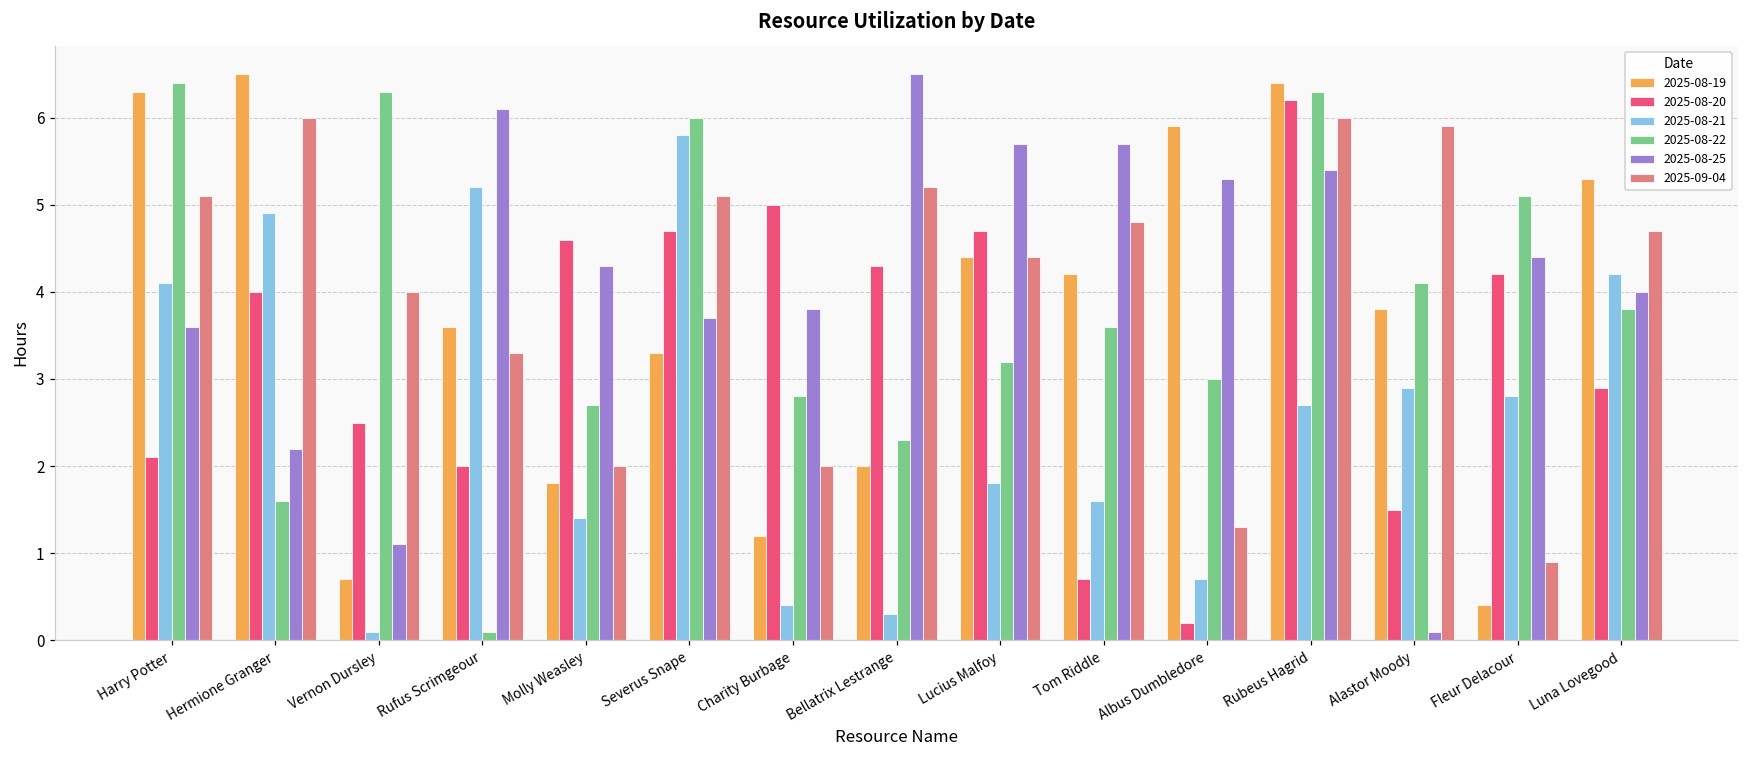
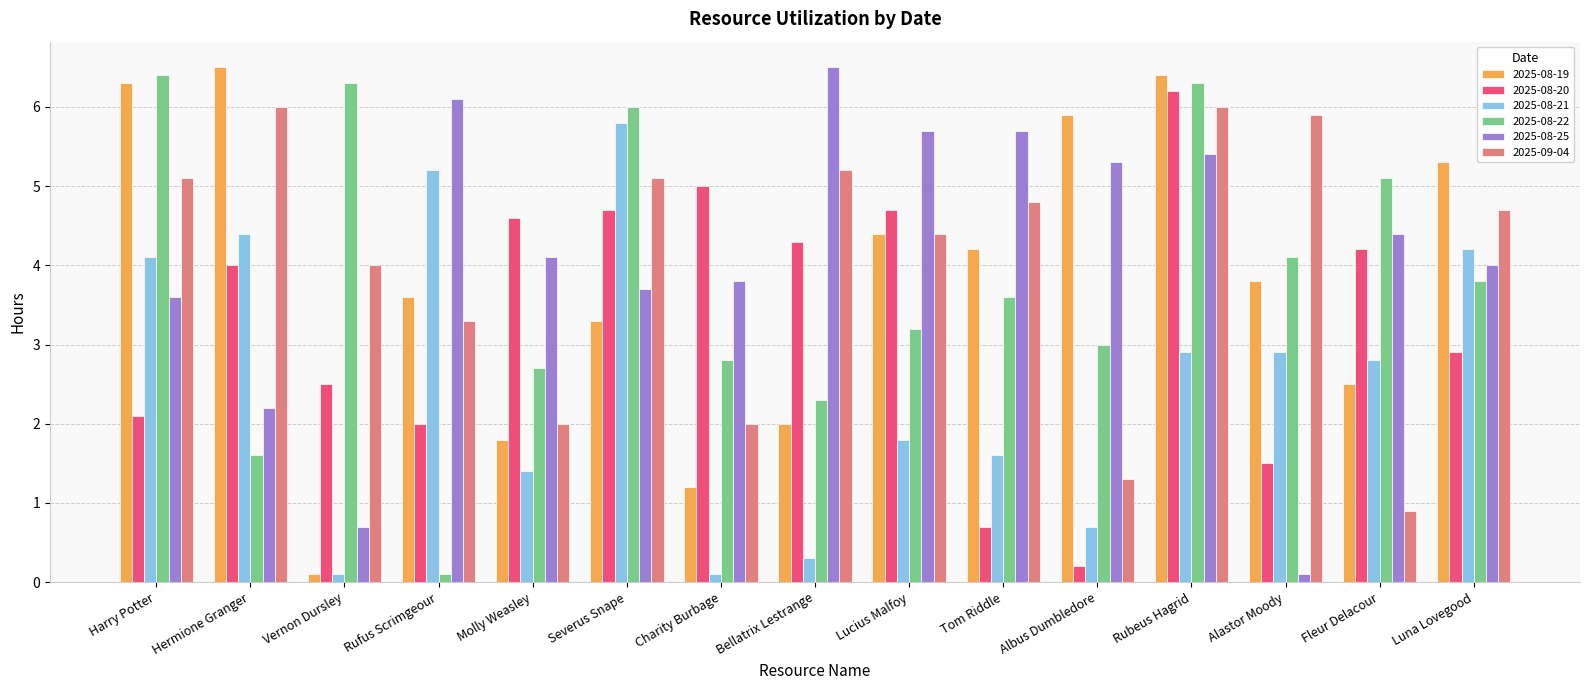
  {
    "2025-08-19": {
      "Harry Potter": 6.3,
      "Hermione Granger": 6.5,
-     "Vernon Dursley": 0.7,
+     "Vernon Dursley": 0.1,
      "Rufus Scrimgeour": 3.6,
      "Molly Weasley": 1.8,
      "Severus Snape": 3.3,
      "Charity Burbage": 1.2,
      "Bellatrix Lestrange": 2.0,
      "Lucius Malfoy": 4.4,
      "Tom Riddle": 4.2,
      "Albus Dumbledore": 5.9,
      "Rubeus Hagrid": 6.4,
      "Alastor Moody": 3.8,
-     "Fleur Delacour": 0.4,
+     "Fleur Delacour": 2.5,
      "Luna Lovegood": 5.3
    },
    "2025-08-21": {
      "Harry Potter": 4.1,
-     "Hermione Granger": 4.9,
+     "Hermione Granger": 4.4,
      "Vernon Dursley": 0.1,
      "Rufus Scrimgeour": 5.2,
      "Molly Weasley": 1.4,
      "Severus Snape": 5.8,
-     "Charity Burbage": 0.4,
+     "Charity Burbage": 0.1,
      "Bellatrix Lestrange": 0.3,
      "Lucius Malfoy": 1.8,
      "Tom Riddle": 1.6,
      "Albus Dumbledore": 0.7,
-     "Rubeus Hagrid": 2.7,
+     "Rubeus Hagrid": 2.9,
      "Alastor Moody": 2.9,
      "Fleur Delacour": 2.8,
      "Luna Lovegood": 4.2
    },
    "2025-08-22": {
      "Harry Potter": 6.4,
      "Hermione Granger": 1.6,
      "Vernon Dursley": 6.3,
      "Rufus Scrimgeour": 0.1,
      "Molly Weasley": 2.7,
      "Severus Snape": 6.0,
      "Charity Burbage": 2.8,
      "Bellatrix Lestrange": 2.3,
      "Lucius Malfoy": 3.2,
      "Tom Riddle": 3.6,
      "Albus Dumbledore": 3.0,
      "Rubeus Hagrid": 6.3,
      "Alastor Moody": 4.1,
      "Fleur Delacour": 5.1,
      "Luna Lovegood": 3.8
    },
    "2025-08-25": {
      "Harry Potter": 3.6,
      "Hermione Granger": 2.2,
-     "Vernon Dursley": 1.1,
+     "Vernon Dursley": 0.7,
      "Rufus Scrimgeour": 6.1,
-     "Molly Weasley": 4.3,
+     "Molly Weasley": 4.1,
      "Severus Snape": 3.7,
      "Charity Burbage": 3.8,
      "Bellatrix Lestrange": 6.5,
      "Lucius Malfoy": 5.7,
      "Tom Riddle": 5.7,
      "Albus Dumbledore": 5.3,
      "Rubeus Hagrid": 5.4,
      "Alastor Moody": 0.1,
      "Fleur Delacour": 4.4,
      "Luna Lovegood": 4.0
    }
  }
